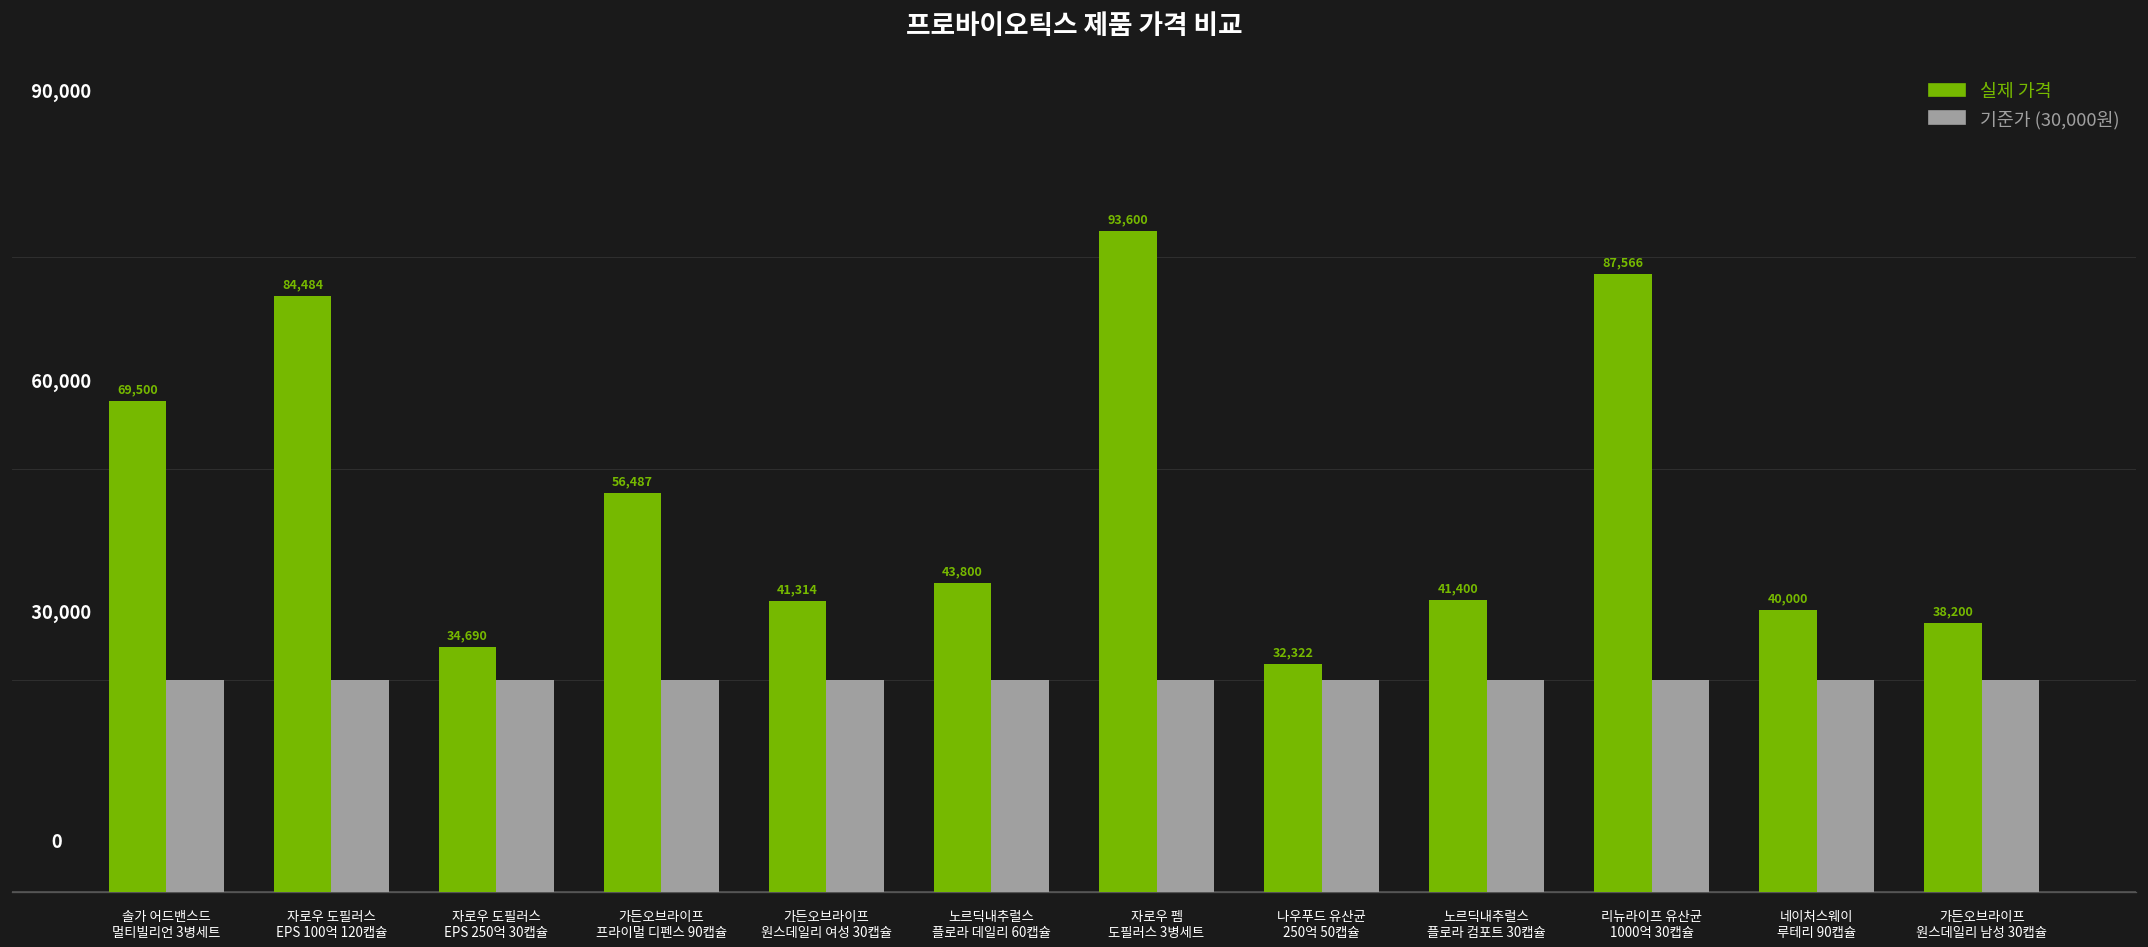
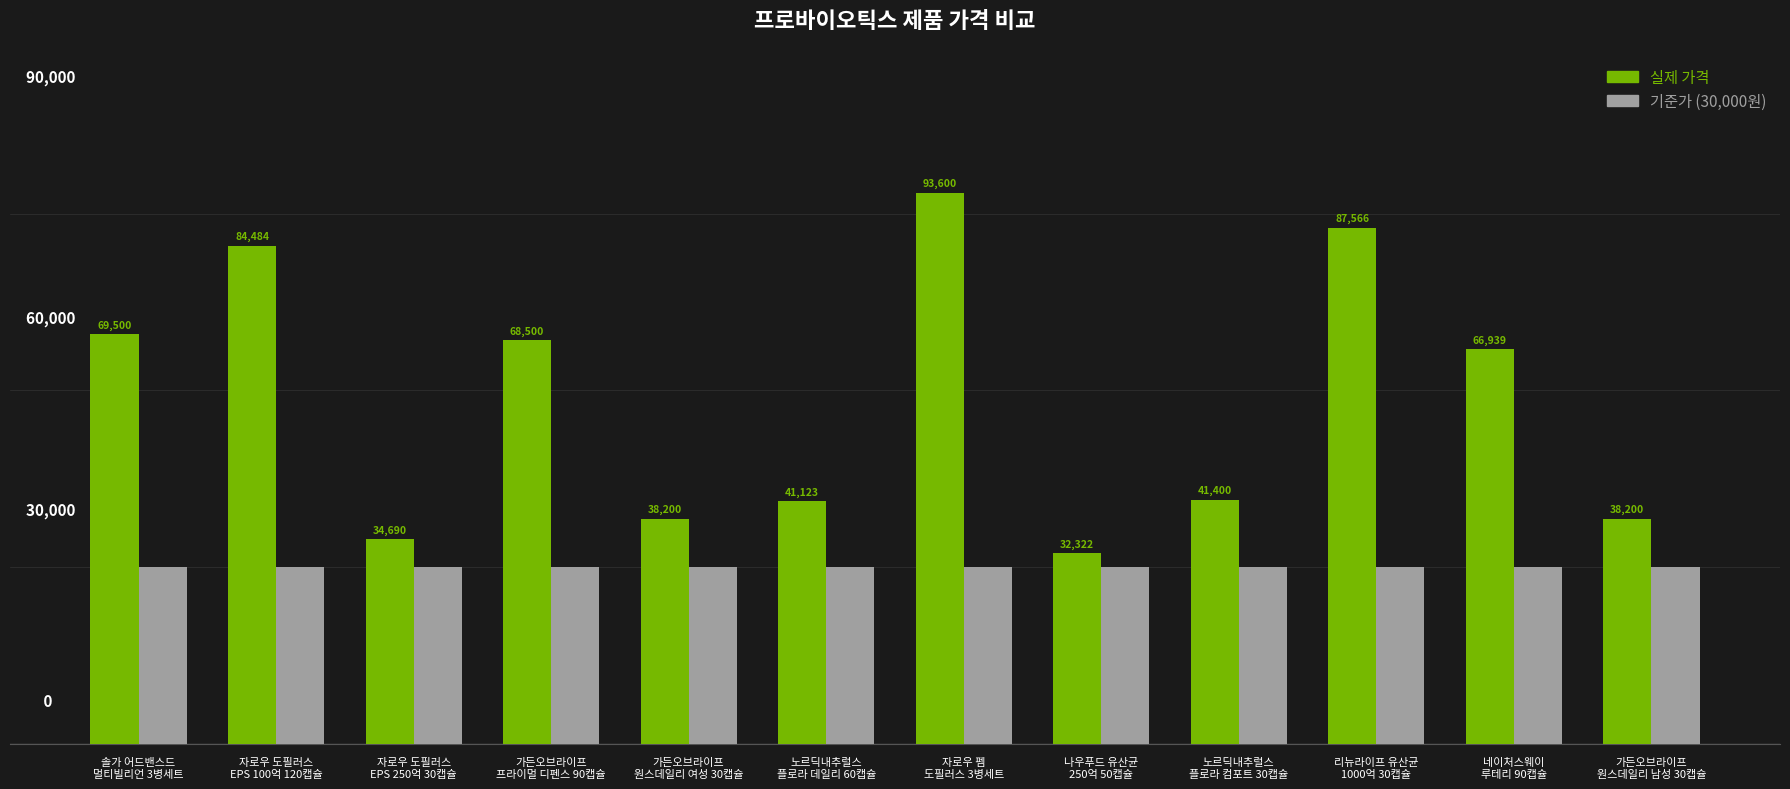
  {
    "실제 가격": {
      "솔가 어드밴스드 멀티빌리언 3병세트": "69,500",
      "자로우 도필러스 EPS 100억 120캡슐": "84,484",
      "자로우 도필러스 EPS 250억 30캡슐": "34,690",
-     "가든오브라이프 프라이멀 디펜스 90캡슐": "56,487",
-     "가든오브라이프 원스데일리 여성 30캡슐": "41,314",
-     "노르딕내추럴스 플로라 데일리 60캡슐": "43,800",
+     "가든오브라이프 프라이멀 디펜스 90캡슐": "68,500",
+     "가든오브라이프 원스데일리 여성 30캡슐": "38,200",
+     "노르딕내추럴스 플로라 데일리 60캡슐": "41,123",
      "자로우 펨 도필러스 3병세트": "93,600",
      "나우푸드 유산균 250억 50캡슐": "32,322",
      "노르딕내추럴스 플로라 컴포트 30캡슐": "41,400",
      "리뉴라이프 유산균 1000억 30캡슐": "87,566",
-     "네이처스웨이 루테리 90캡슐": "40,000",
+     "네이처스웨이 루테리 90캡슐": "66,939",
      "가든오브라이프 원스데일리 남성 30캡슐": "38,200"
    }
  }
